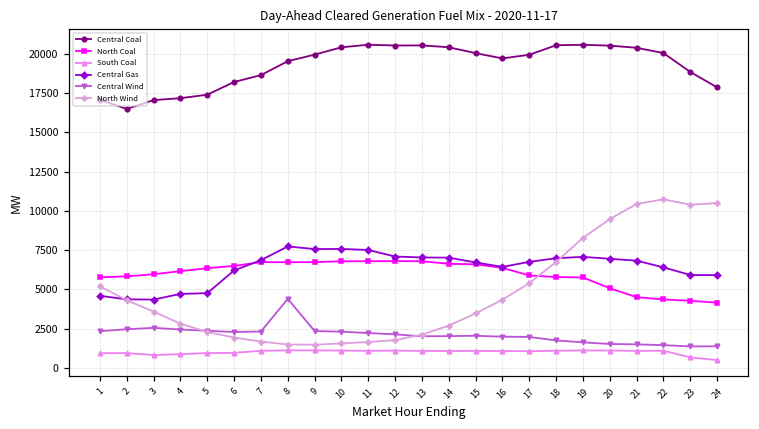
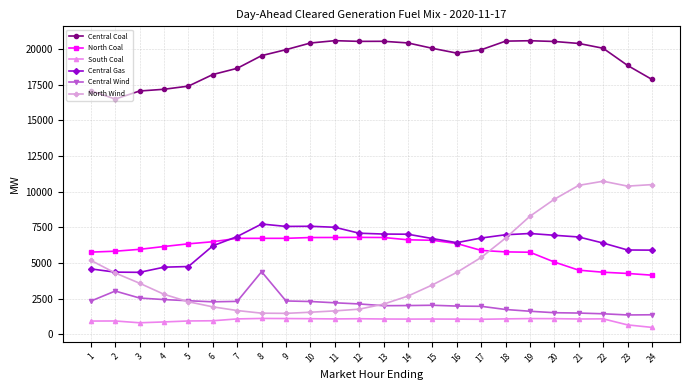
  {
    "Central Coal": {
      "3": 17100,
      "4": 17200,
      "5": 17400,
      "6": 18200,
      "7": 18700,
      "8": 19500,
      "9": 20000,
      "10": 20400,
      "11": 20600,
      "12": 20500,
      "13": 20600,
      "14": 20400,
      "15": 20100,
      "16": 19700,
      "17": 20000,
      "18": 20600,
      "19": 20600,
      "20": 20500,
      "21": 20400,
      "22": 20100,
      "23": 18900,
      "24": 17900
    },
    "North Coal": {
      "1": 5800,
      "2": 5800,
      "3": 6000,
      "4": 6200,
      "5": 6300,
      "6": 6500,
      "8": 6700,
      "9": 6700,
      "10": 6800,
      "11": 6800,
      "12": 6800,
      "13": 6800,
      "14": 6600,
      "17": 5900,
      "18": 5800,
      "19": 5800,
      "20": 5100,
      "21": 4500,
      "22": 4400,
      "23": 4300,
      "24": 4100
    },
    "Central Gas": {
      "1": 4600,
      "3": 4300,
      "4": 4700,
      "5": 4800,
      "6": 6200,
      "8": 7700,
      "9": 7600,
      "10": 7600,
      "11": 7500,
      "12": 7100,
      "13": 7000,
      "14": 7000,
      "17": 6800,
      "18": 7000,
      "19": 7100,
      "20": 6900,
      "21": 6800,
      "22": 6400,
      "23": 5900,
      "24": 5900
    },
    "Central Wind": {
      "1": 2300,
-     "2": 2500,
+     "2": 3000,
      "3": 2500,
      "4": 2400,
      "6": 2300,
      "7": 2300,
      "8": 4400,
      "9": 2300,
      "10": 2300,
      "11": 2200,
      "12": 2100,
      "14": 2000,
      "15": 2000,
      "16": 2000,
      "17": 2000,
      "18": 1700,
      "19": 1600,
      "20": 1500,
      "21": 1500,
      "22": 1400,
      "23": 1400,
      "24": 1400
    }
  }
